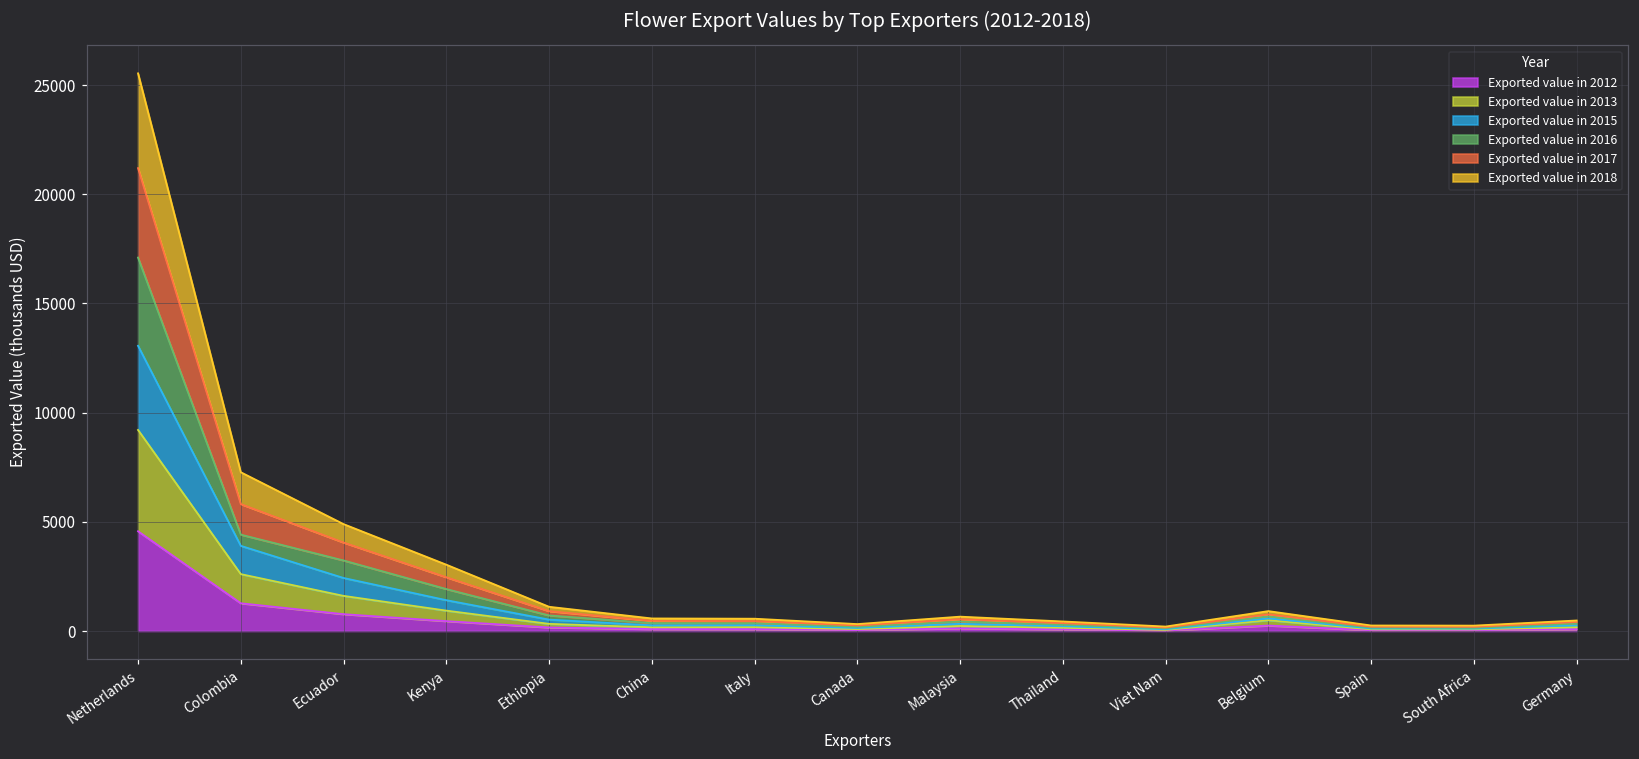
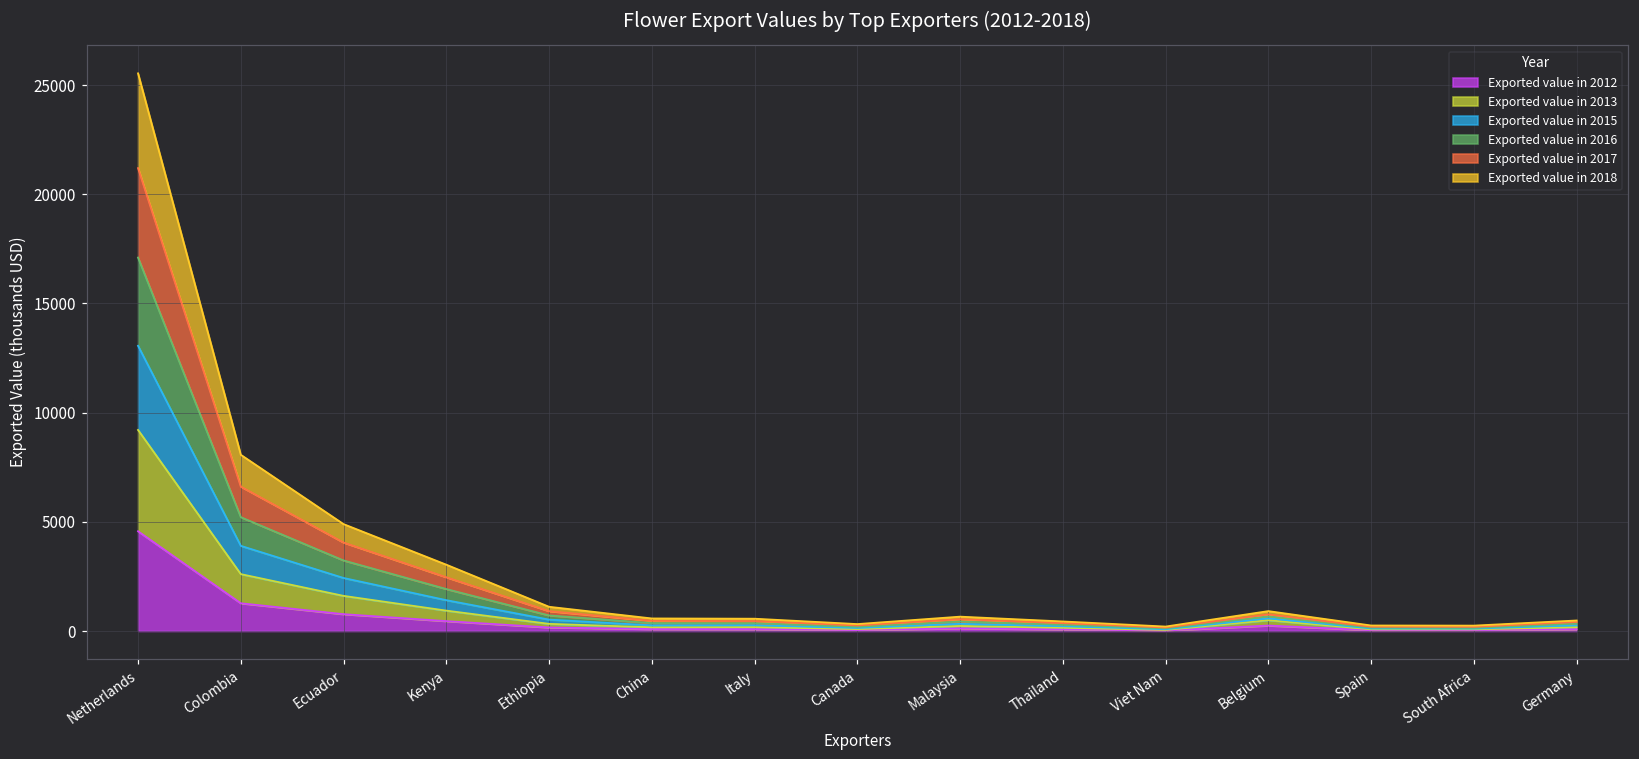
  {
    "Exported value in 2012": {
      "Netherlands": 4600,
      "Colombia": 1300,
      "Ecuador": 800,
      "Kenya": 500,
      "Ethiopia": 200,
      "Belgium": 200
    },
    "Exported value in 2015": {
      "Netherlands": 3900,
      "Colombia": 1300,
      "Ecuador": 800,
      "Kenya": 500,
      "Ethiopia": 200
    },
    "Exported value in 2016": {
      "Netherlands": 4000,
-     "Colombia": 500,
+     "Colombia": 1300,
      "Ecuador": 800,
      "Kenya": 500,
      "Ethiopia": 200
    },
    "Exported value in 2017": {
      "Netherlands": 4100,
      "Colombia": 1400,
      "Ecuador": 800,
      "Kenya": 500,
      "Ethiopia": 200
    }
  }
